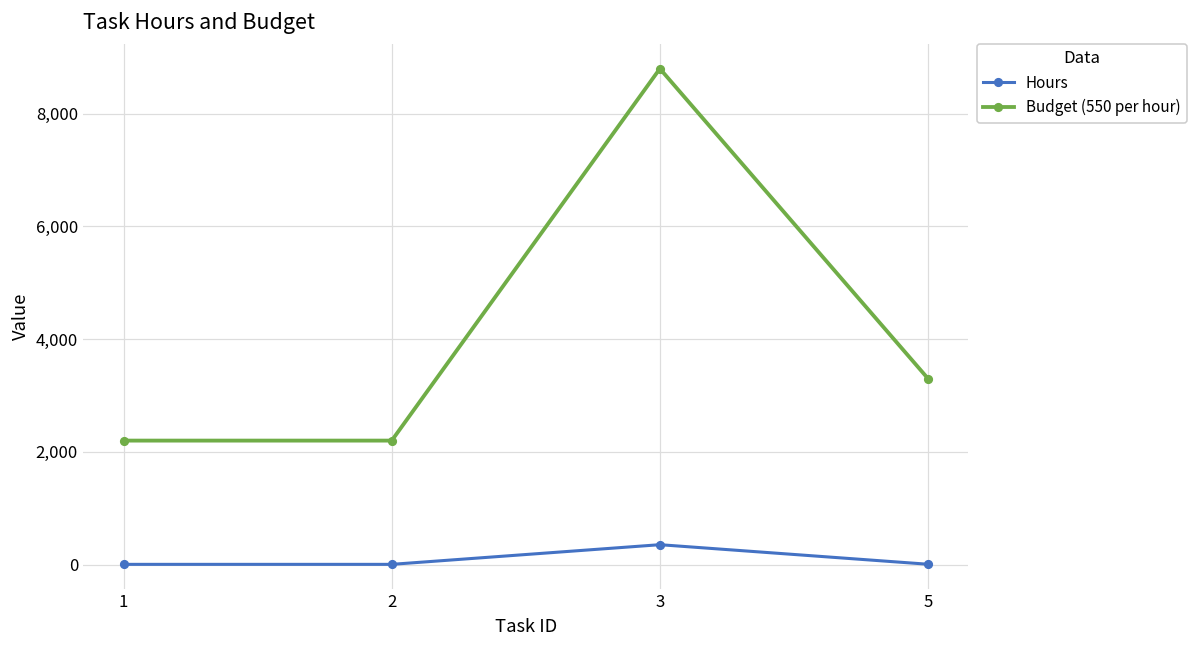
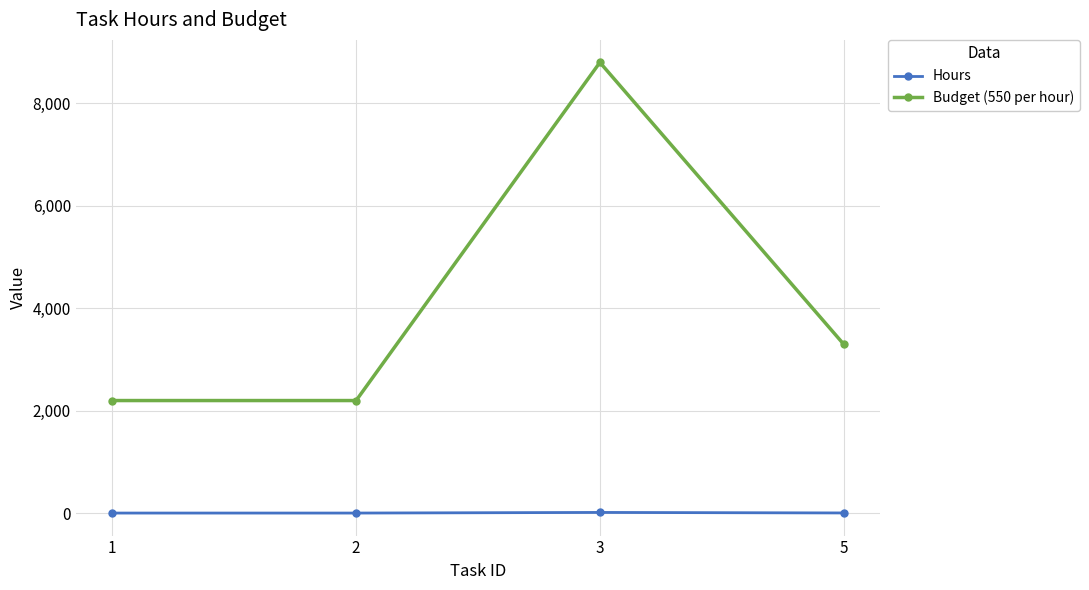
  {
    "Hours": {
      "1": "0",
      "2": "0",
-     "3": "400",
+     "3": "0",
      "5": "0"
    },
    "Budget (550 per hour)": {
      "1": "2,200",
      "2": "2,200",
      "3": "8,800",
      "5": "3,300"
    }
  }
